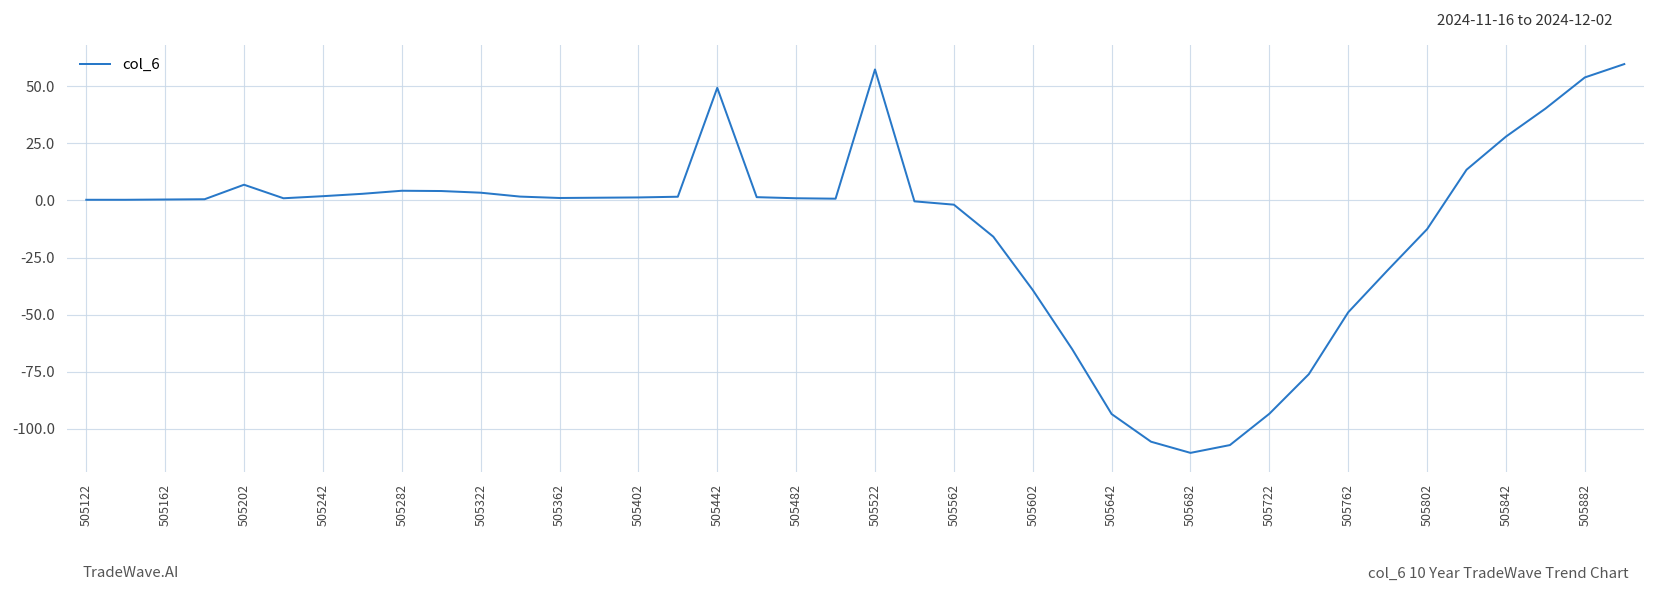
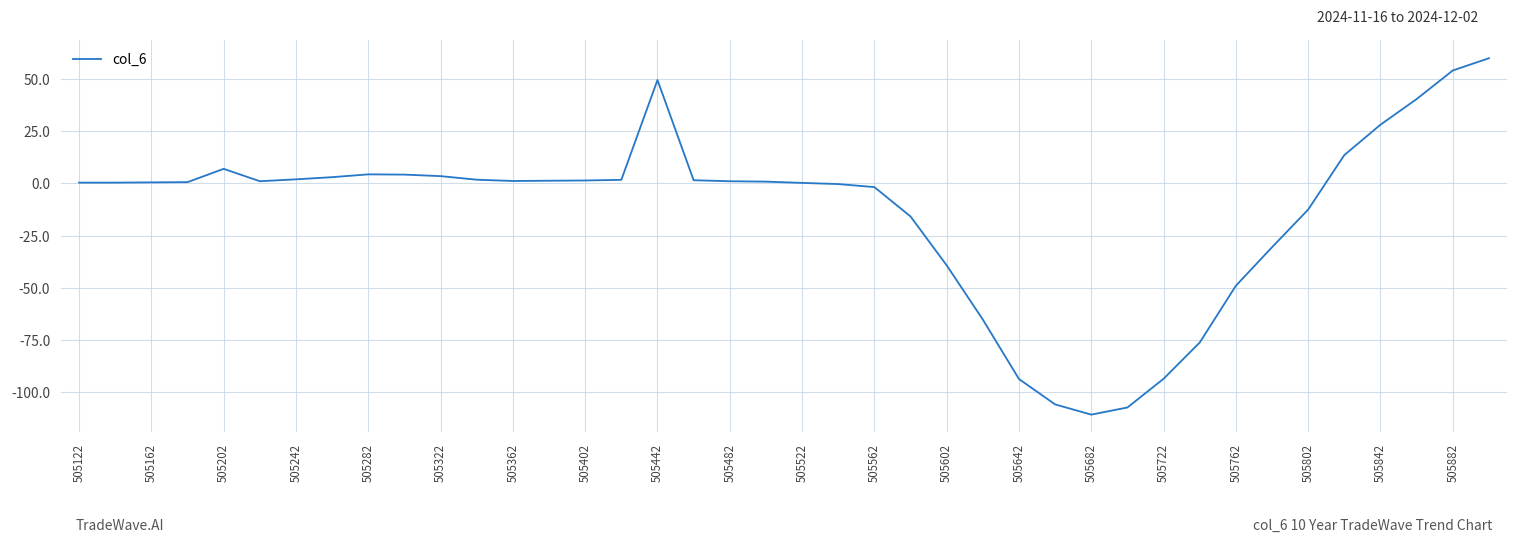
  {
    "505122": 0,
    "505162": 0,
    "505202": 7,
    "505242": 2,
    "505282": 4,
    "505322": 3,
    "505362": 1,
    "505402": 1,
    "505442": 49,
    "505482": 1,
-   "505522": 57,
+   "505522": 0,
    "505562": -2,
    "505602": -39,
    "505642": -94,
    "505682": -111,
    "505722": -94,
    "505762": -49,
    "505802": -13,
    "505842": 28,
    "505882": 54
  }
